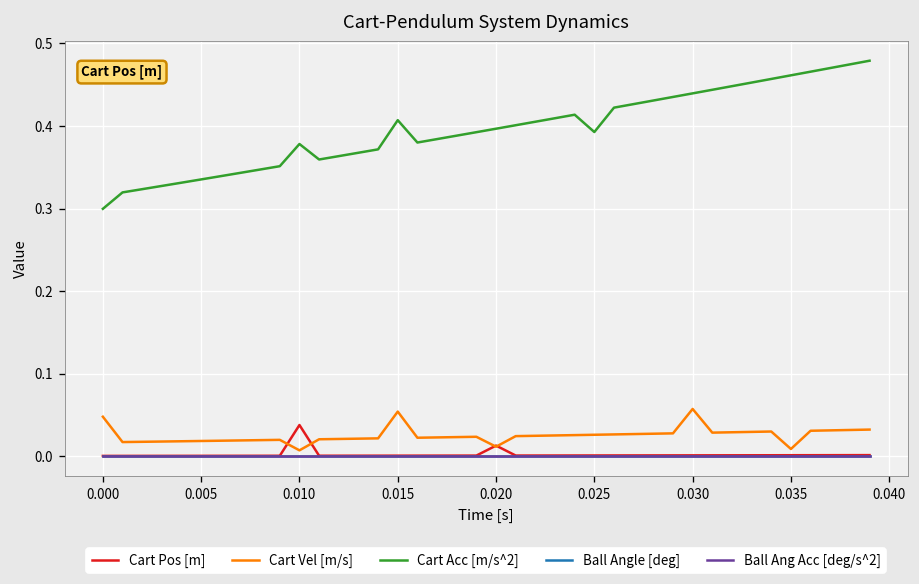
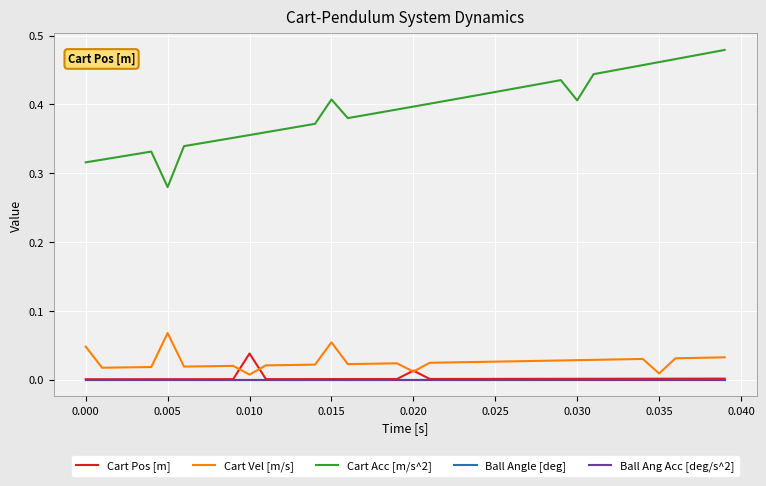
  {
    "Cart Pos [m]": {
      "0.010": 0.04
    },
    "Cart Vel [m/s]": {
      "0.000": 0.05,
-     "0.005": 0.02,
+     "0.005": 0.07,
      "0.010": 0.01,
      "0.015": 0.05,
      "0.025": 0.03,
-     "0.030": 0.06,
+     "0.030": 0.03,
      "0.035": 0.01
    },
    "Cart Acc [m/s^2]": {
-     "0.000": 0.30,
-     "0.005": 0.34,
-     "0.010": 0.38,
+     "0.000": 0.32,
+     "0.005": 0.28,
+     "0.010": 0.36,
      "0.015": 0.41,
      "0.020": 0.40,
-     "0.025": 0.39,
-     "0.030": 0.44,
+     "0.025": 0.42,
+     "0.030": 0.41,
      "0.035": 0.46
    },
    "Ball Ang Acc [deg/s^2]": {
      "0.010": 0.00,
      "0.020": 0.00
    }
  }
